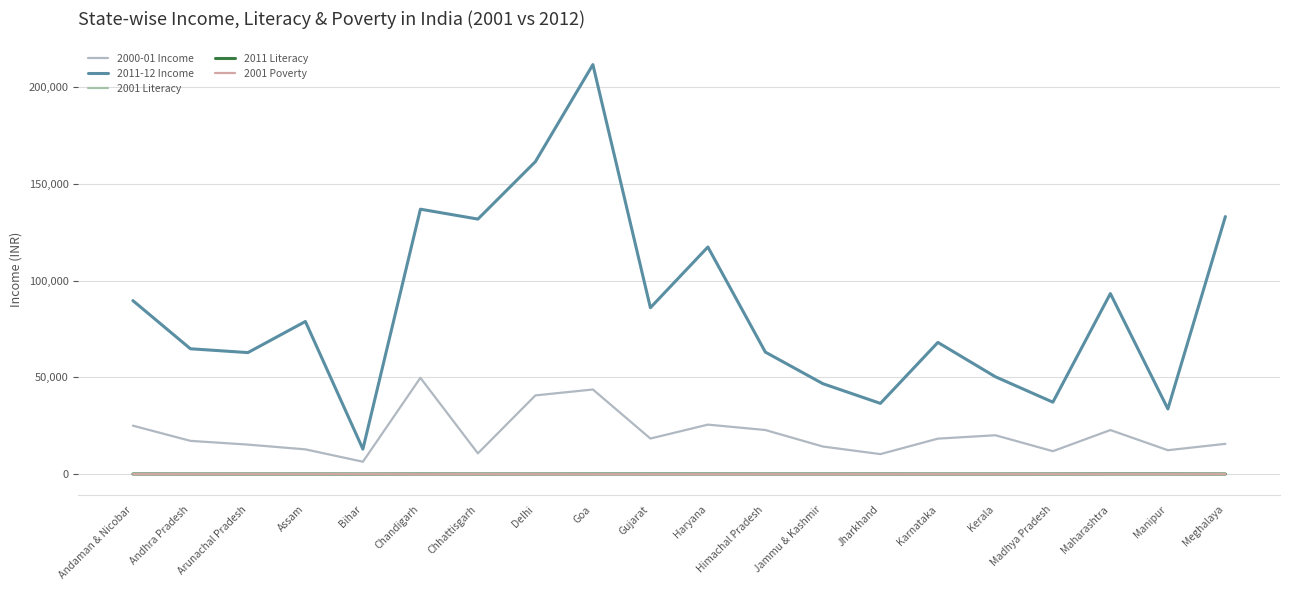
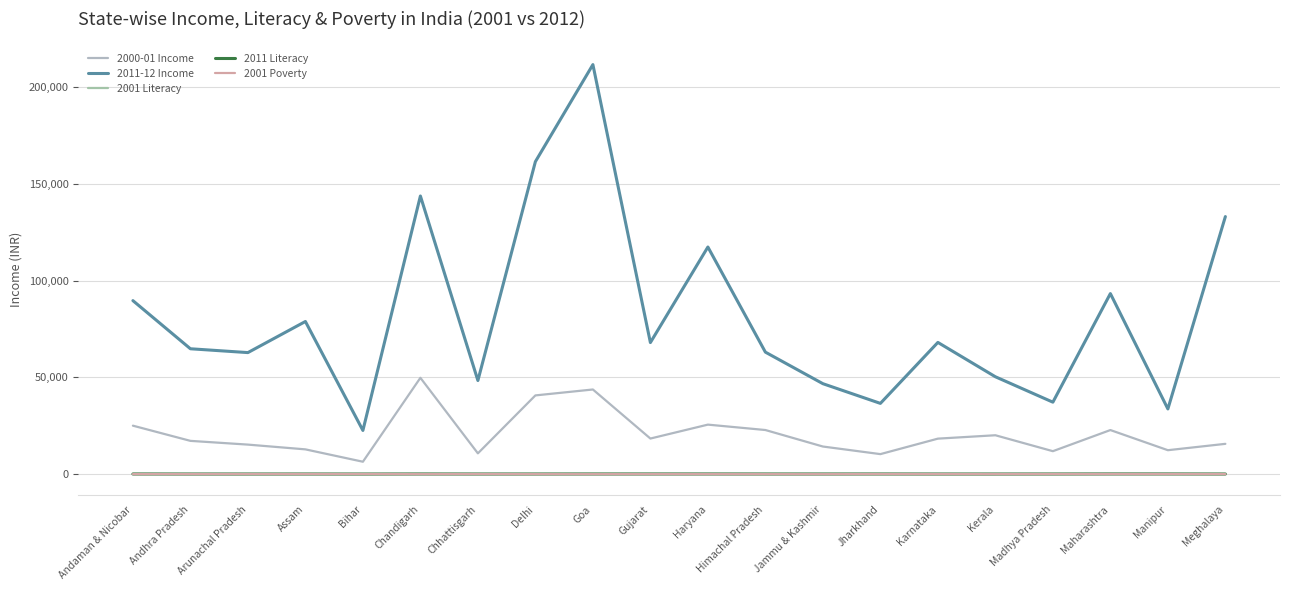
  {
    "2011-12 Income": {
      "Andaman & Nicobar": "90,000",
      "Andhra Pradesh": "65,000",
      "Arunachal Pradesh": "63,000",
      "Assam": "79,000",
-     "Bihar": "13,000",
-     "Chandigarh": "137,000",
-     "Chhattisgarh": "132,000",
+     "Bihar": "23,000",
+     "Chandigarh": "144,000",
+     "Chhattisgarh": "48,000",
      "Delhi": "161,000",
      "Goa": "212,000",
-     "Gujarat": "86,000",
+     "Gujarat": "68,000",
      "Haryana": "117,000",
      "Himachal Pradesh": "63,000",
      "Jammu & Kashmir": "47,000",
      "Jharkhand": "37,000",
      "Karnataka": "68,000",
      "Kerala": "50,000",
      "Madhya Pradesh": "37,000",
      "Maharashtra": "93,000",
      "Manipur": "34,000",
      "Meghalaya": "133,000"
    }
  }
